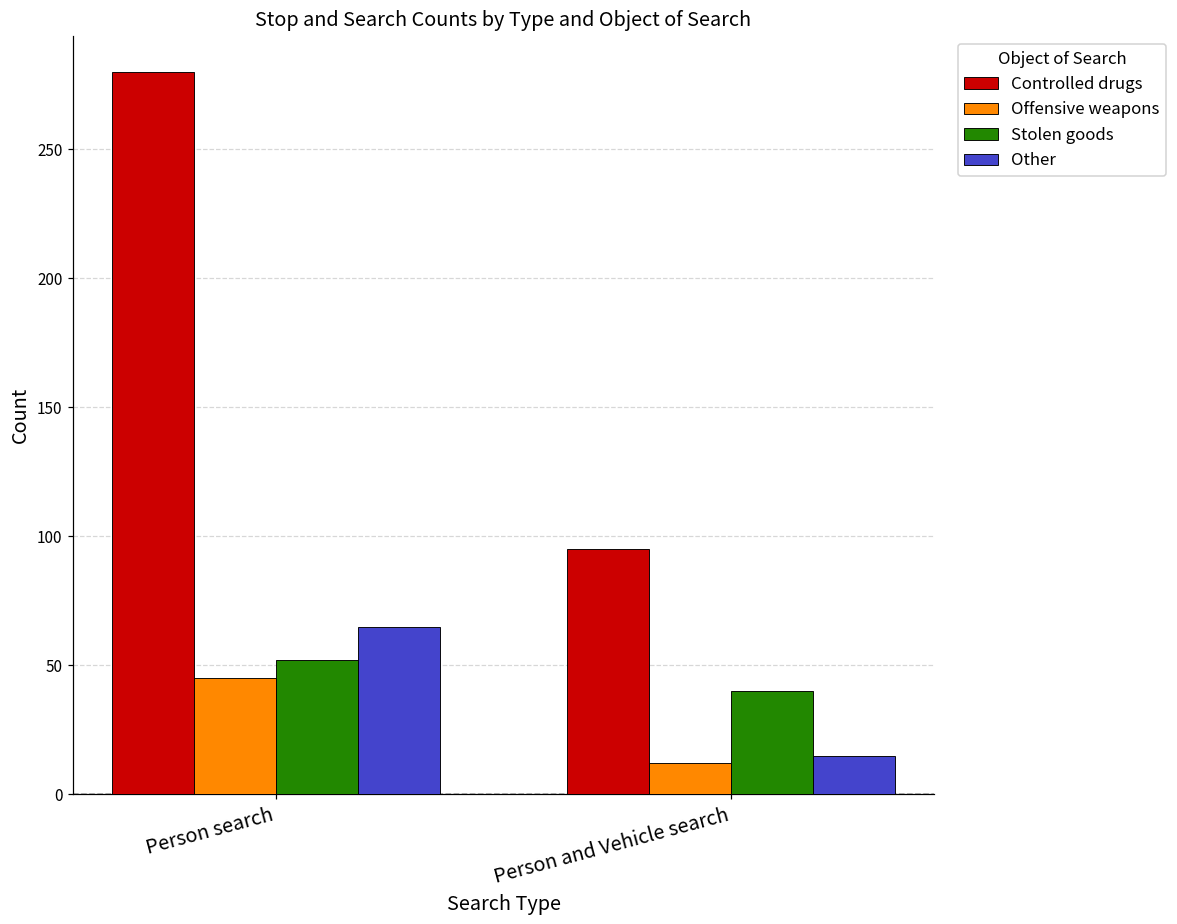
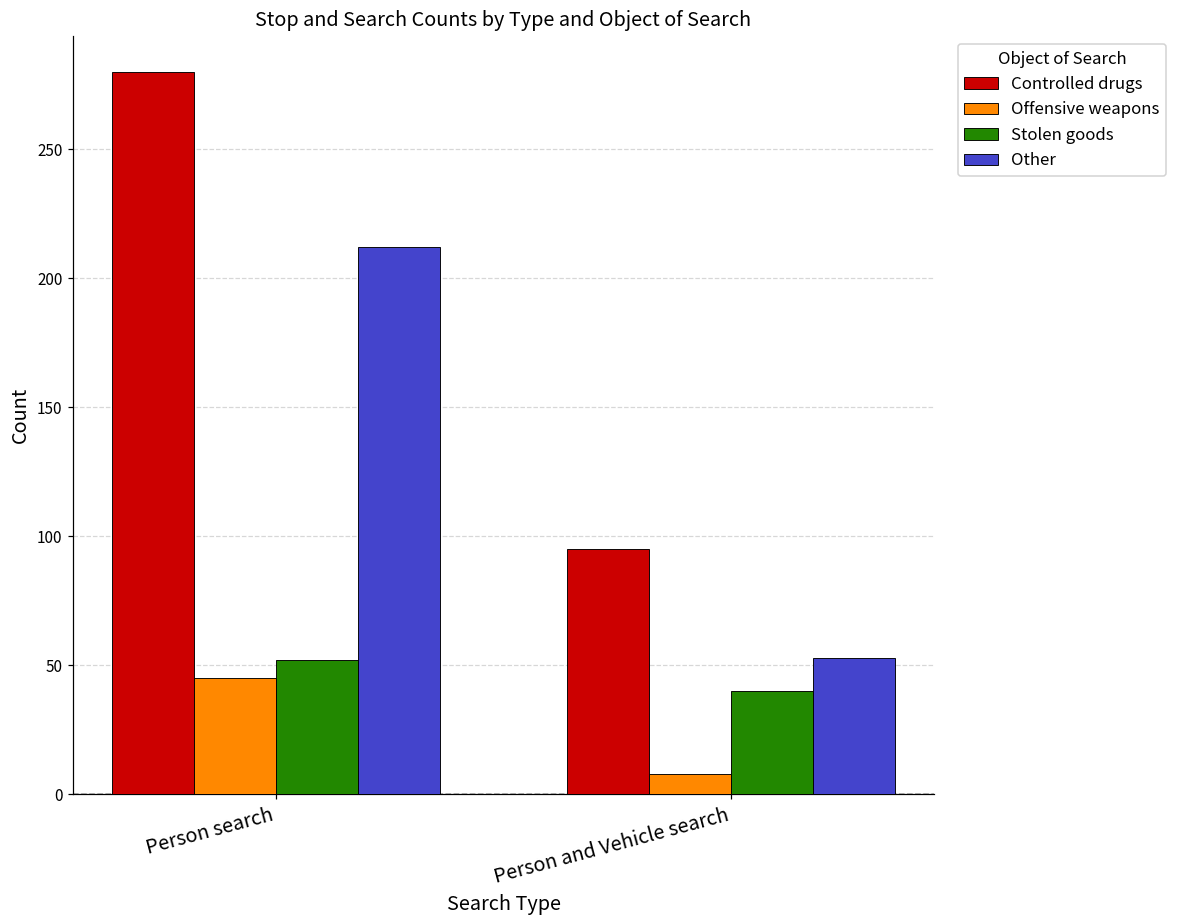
  {
    "Controlled drugs": {
      "Person search": 280,
      "Person and Vehicle search": 95
    },
    "Offensive weapons": {
      "Person search": 45,
-     "Person and Vehicle search": 12
+     "Person and Vehicle search": 8
    },
    "Stolen goods": {
      "Person search": 52,
      "Person and Vehicle search": 40
    },
    "Other": {
-     "Person search": 65,
-     "Person and Vehicle search": 15
+     "Person search": 212,
+     "Person and Vehicle search": 53
    }
  }
